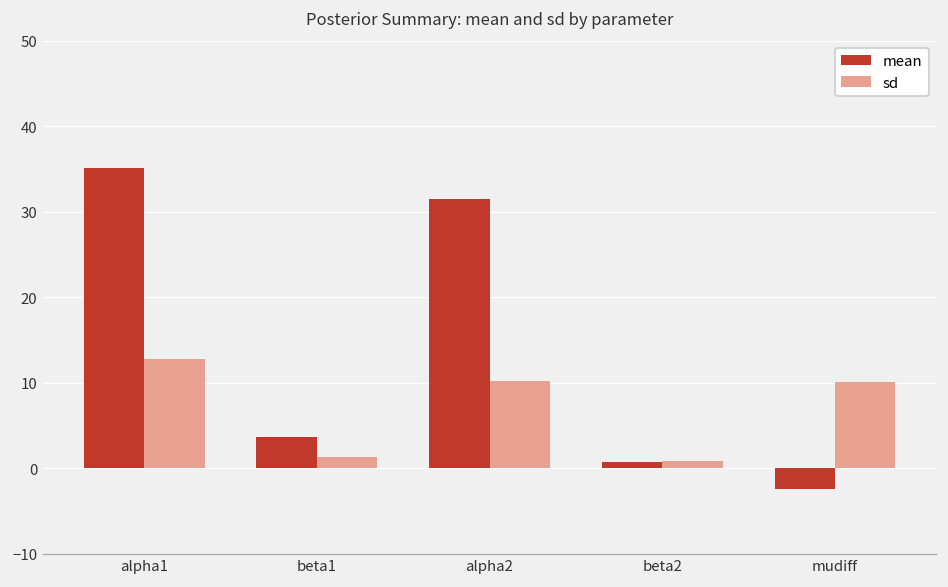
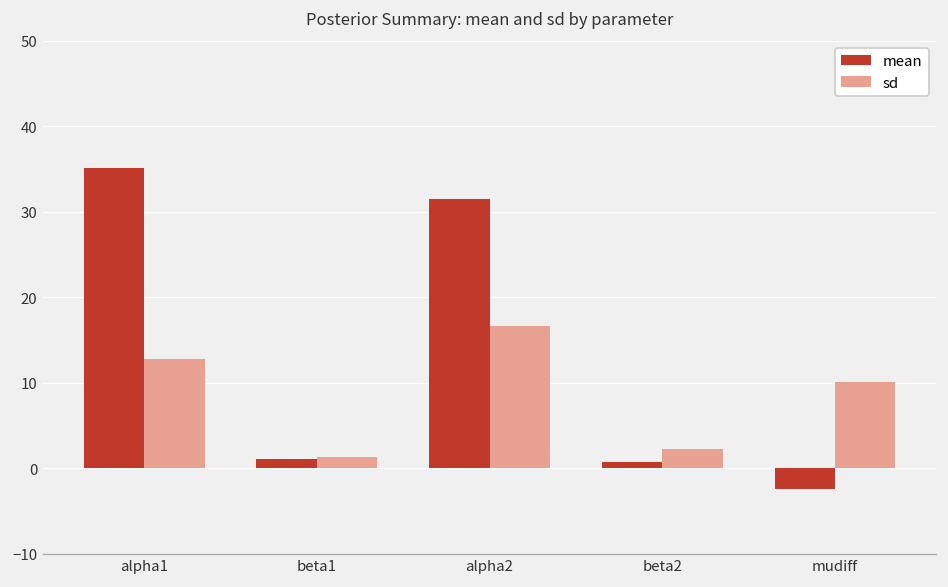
  {
    "mean": {
      "alpha1": 35,
-     "beta1": 4,
+     "beta1": 1,
      "alpha2": 32,
      "beta2": 1,
      "mudiff": -2
    },
    "sd": {
      "alpha1": 13,
      "beta1": 1,
-     "alpha2": 10,
-     "beta2": 1,
+     "alpha2": 17,
+     "beta2": 2,
      "mudiff": 10
    }
  }
